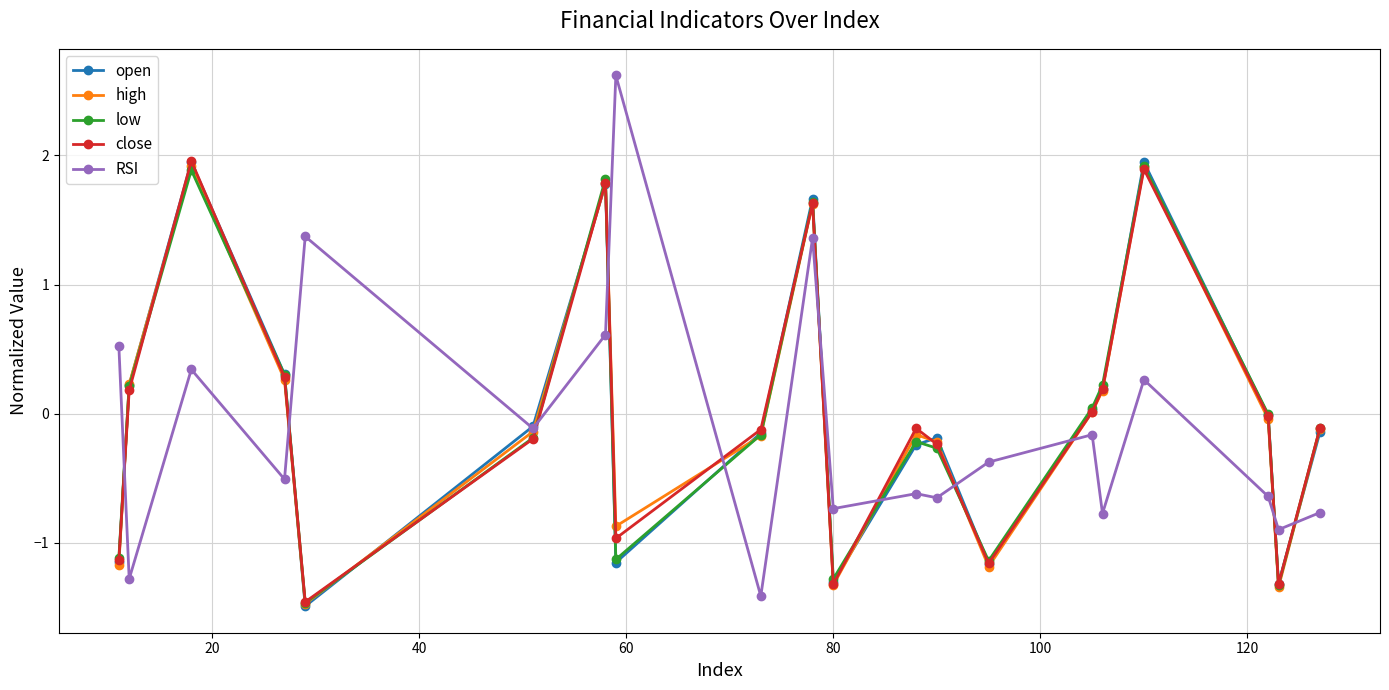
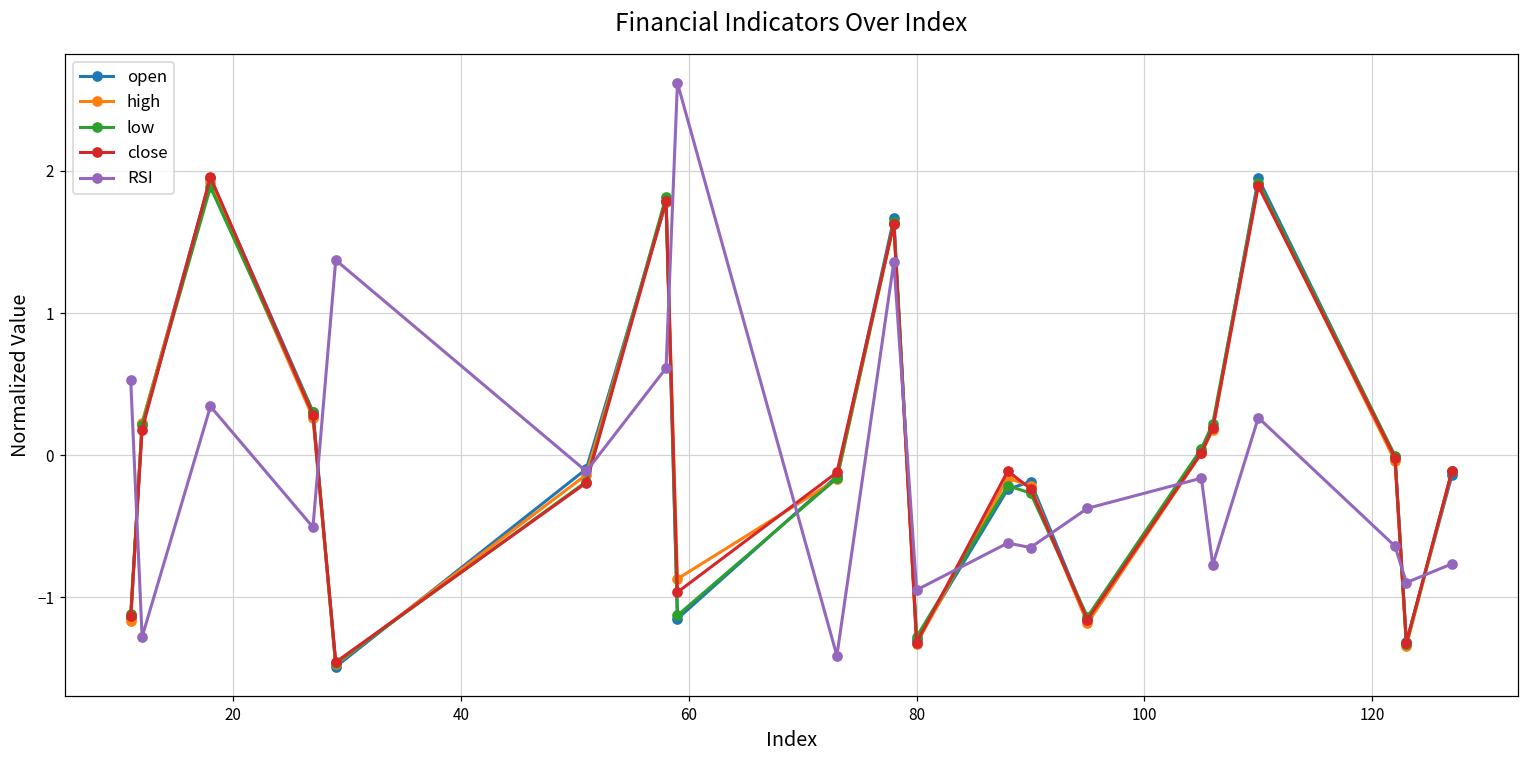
  {
    "low": {
      "80": -1.28
    },
    "RSI": {
-     "80": -0.74
+     "80": -0.95
    }
  }
